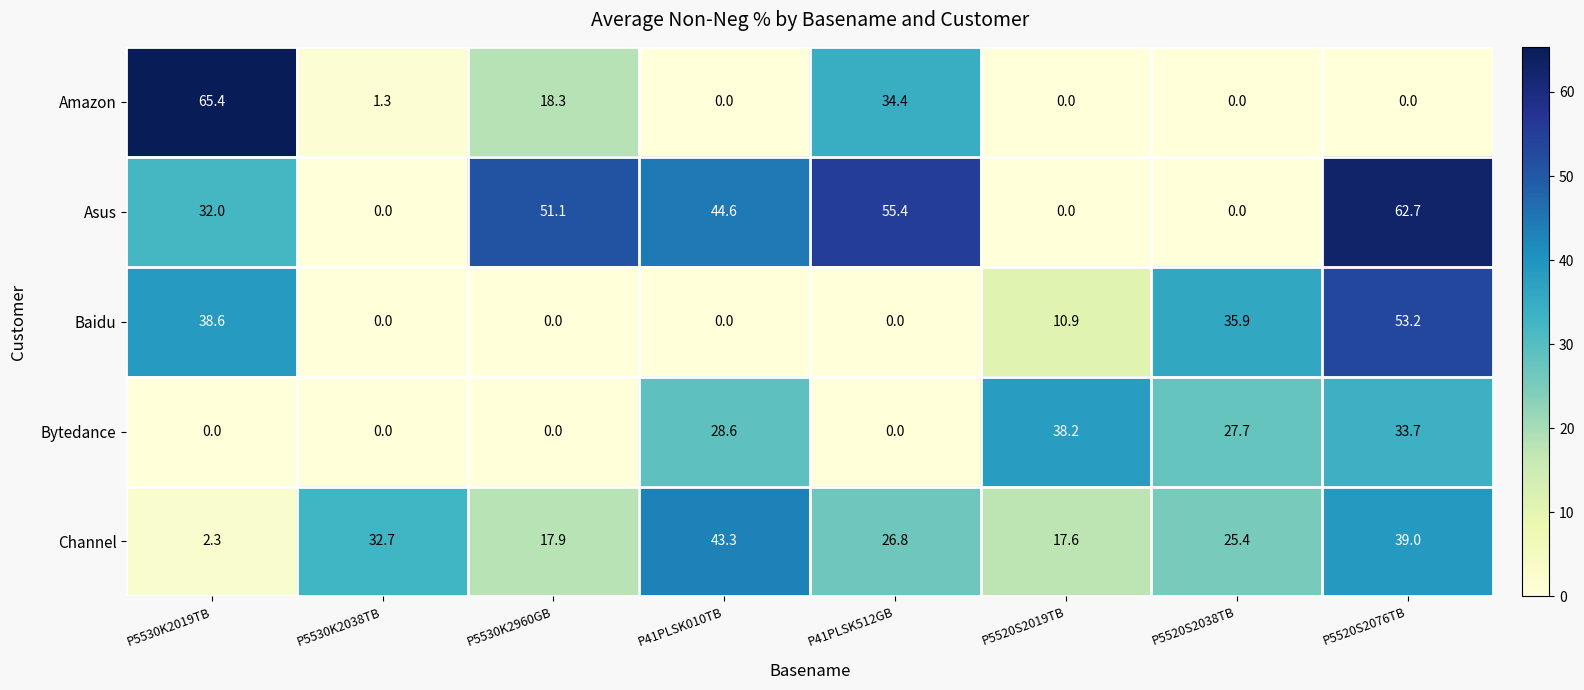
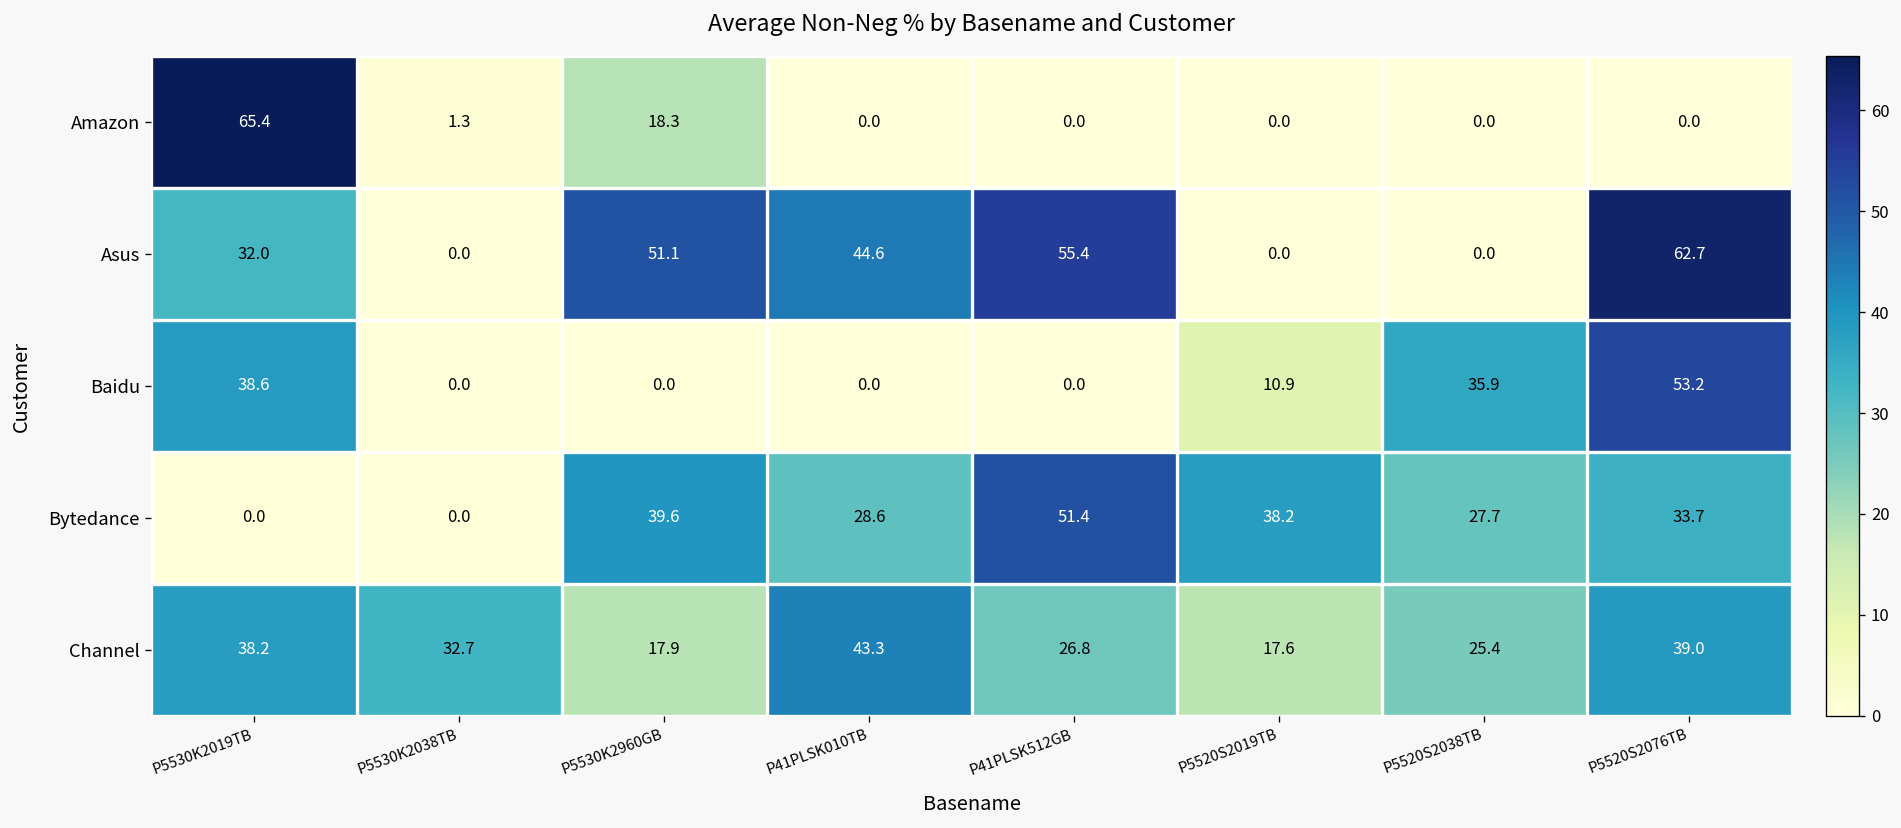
  {
    "Amazon": {
      "P5530K2019TB": 65.4,
      "P5530K2038TB": 1.3,
      "P5530K2960GB": 18.3,
      "P41PLSK010TB": 0.0,
-     "P41PLSK512GB": 34.4,
+     "P41PLSK512GB": 0.0,
      "P5520S2019TB": 0.0,
      "P5520S2038TB": 0.0,
      "P5520S2076TB": 0.0
    },
    "Asus": {
      "P5530K2019TB": 32.0,
      "P5530K2038TB": 0.0,
      "P5530K2960GB": 51.1,
      "P41PLSK010TB": 44.6,
      "P41PLSK512GB": 55.4,
      "P5520S2019TB": 0.0,
      "P5520S2038TB": 0.0,
      "P5520S2076TB": 62.7
    },
    "Baidu": {
      "P5530K2019TB": 38.6,
      "P5530K2038TB": 0.0,
      "P5530K2960GB": 0.0,
      "P41PLSK010TB": 0.0,
      "P41PLSK512GB": 0.0,
      "P5520S2019TB": 10.9,
      "P5520S2038TB": 35.9,
      "P5520S2076TB": 53.2
    },
    "Bytedance": {
      "P5530K2019TB": 0.0,
      "P5530K2038TB": 0.0,
-     "P5530K2960GB": 0.0,
+     "P5530K2960GB": 39.6,
      "P41PLSK010TB": 28.6,
-     "P41PLSK512GB": 0.0,
+     "P41PLSK512GB": 51.4,
      "P5520S2019TB": 38.2,
      "P5520S2038TB": 27.7,
      "P5520S2076TB": 33.7
    },
    "Channel": {
-     "P5530K2019TB": 2.3,
+     "P5530K2019TB": 38.2,
      "P5530K2038TB": 32.7,
      "P5530K2960GB": 17.9,
      "P41PLSK010TB": 43.3,
      "P41PLSK512GB": 26.8,
      "P5520S2019TB": 17.6,
      "P5520S2038TB": 25.4,
      "P5520S2076TB": 39.0
    }
  }
